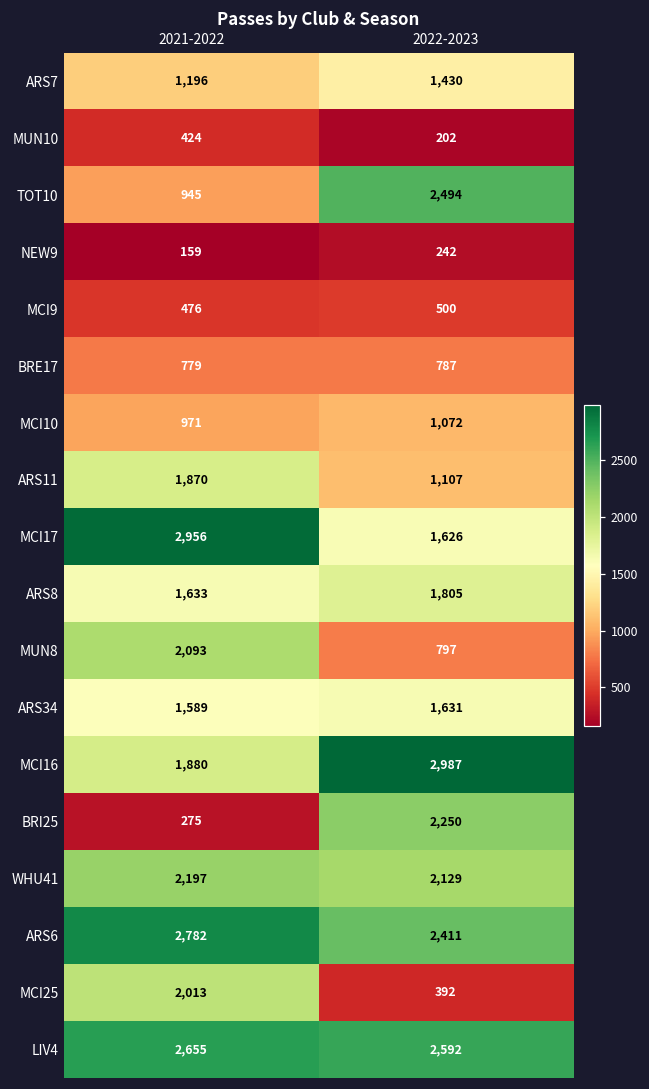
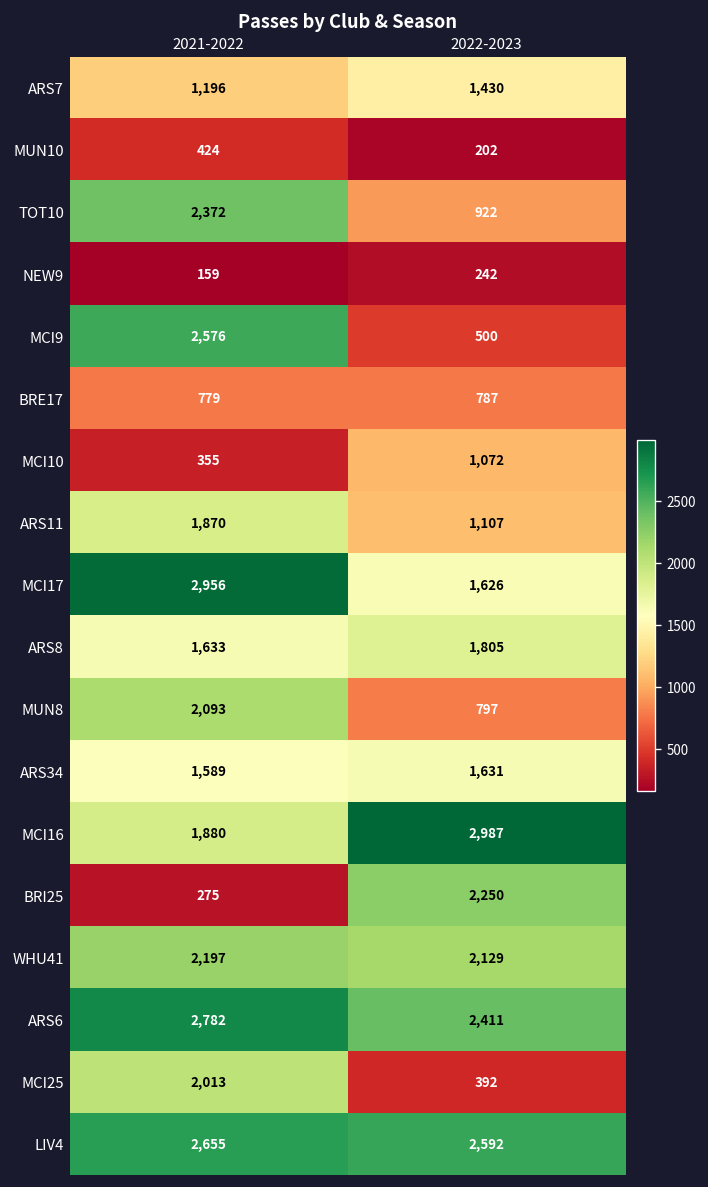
  {
    "ARS7": {
      "2021-2022": "1,196",
      "2022-2023": "1,430"
    },
    "MUN10": {
      "2021-2022": "424",
      "2022-2023": "202"
    },
    "TOT10": {
-     "2021-2022": "945",
-     "2022-2023": "2,494"
+     "2021-2022": "2,372",
+     "2022-2023": "922"
    },
    "NEW9": {
      "2021-2022": "159",
      "2022-2023": "242"
    },
    "MCI9": {
-     "2021-2022": "476",
+     "2021-2022": "2,576",
      "2022-2023": "500"
    },
    "BRE17": {
      "2021-2022": "779",
      "2022-2023": "787"
    },
    "MCI10": {
-     "2021-2022": "971",
+     "2021-2022": "355",
      "2022-2023": "1,072"
    },
    "ARS11": {
      "2021-2022": "1,870",
      "2022-2023": "1,107"
    },
    "MCI17": {
      "2021-2022": "2,956",
      "2022-2023": "1,626"
    },
    "ARS8": {
      "2021-2022": "1,633",
      "2022-2023": "1,805"
    },
    "MUN8": {
      "2021-2022": "2,093",
      "2022-2023": "797"
    },
    "ARS34": {
      "2021-2022": "1,589",
      "2022-2023": "1,631"
    },
    "MCI16": {
      "2021-2022": "1,880",
      "2022-2023": "2,987"
    },
    "BRI25": {
      "2021-2022": "275",
      "2022-2023": "2,250"
    },
    "WHU41": {
      "2021-2022": "2,197",
      "2022-2023": "2,129"
    },
    "ARS6": {
      "2021-2022": "2,782",
      "2022-2023": "2,411"
    },
    "MCI25": {
      "2021-2022": "2,013",
      "2022-2023": "392"
    },
    "LIV4": {
      "2021-2022": "2,655",
      "2022-2023": "2,592"
    }
  }
